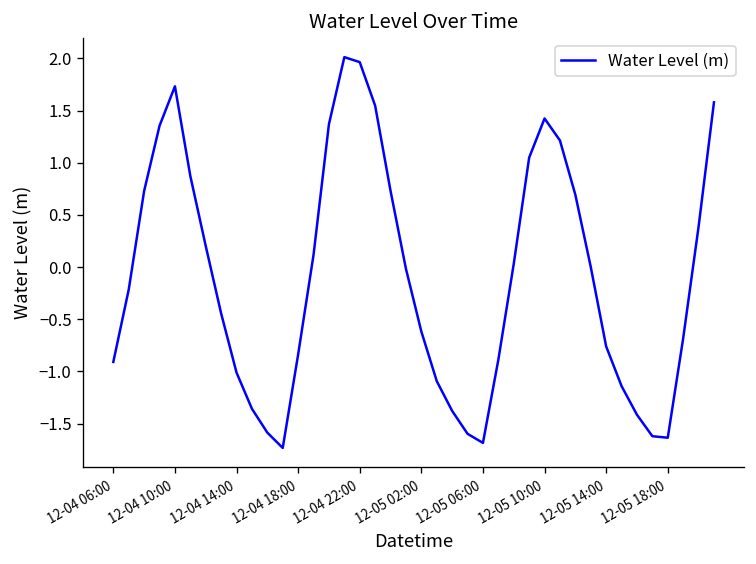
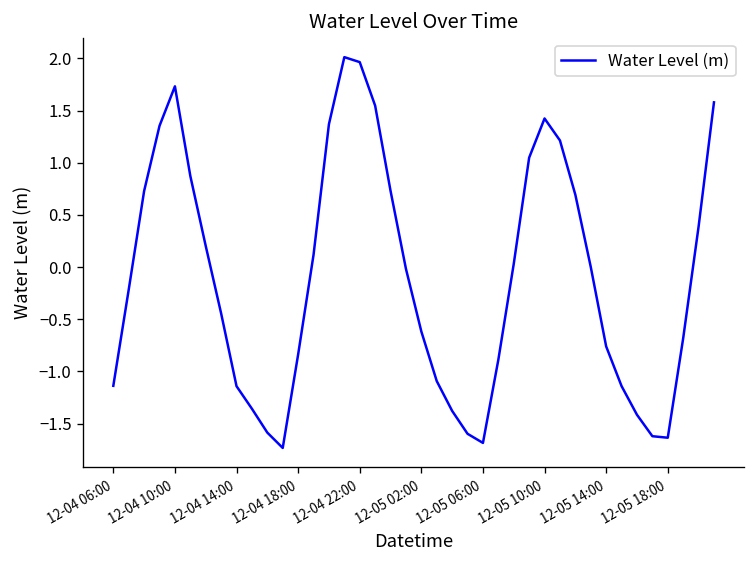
  {
-   "12-04 06:00": -0.9,
+   "12-04 06:00": -1.1,
    "12-04 10:00": 1.7,
-   "12-04 14:00": -1.0,
+   "12-04 14:00": -1.1,
    "12-04 18:00": -0.8,
    "12-04 22:00": 2.0,
    "12-05 02:00": -0.6,
    "12-05 06:00": -1.7,
    "12-05 10:00": 1.4,
    "12-05 14:00": -0.8,
    "12-05 18:00": -1.6
  }
